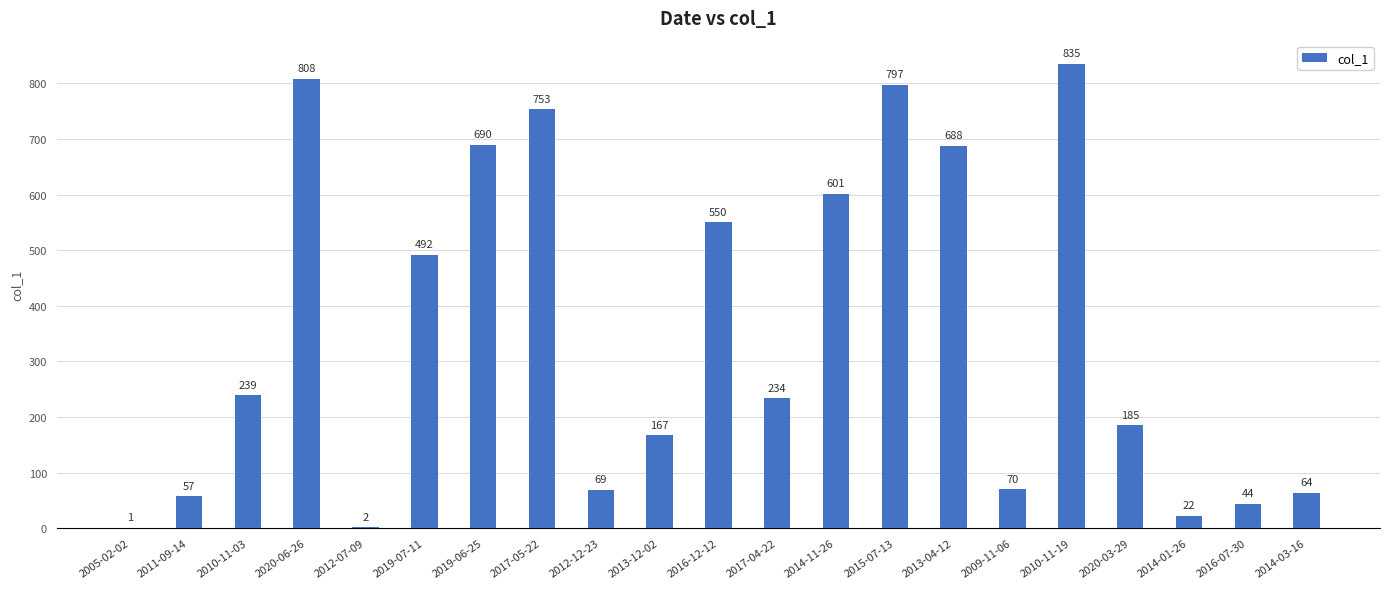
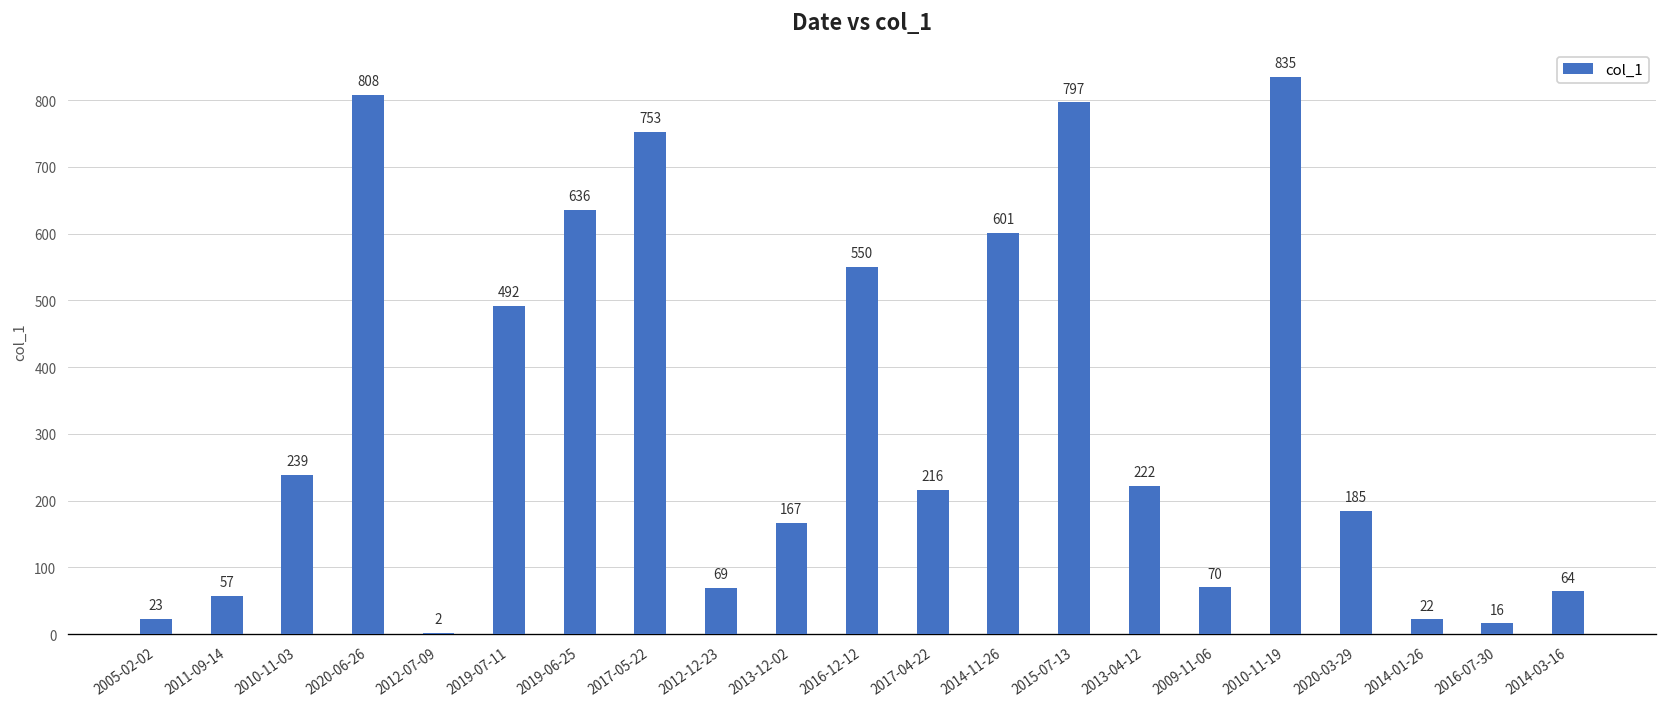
  {
-   "2005-02-02": 1,
+   "2005-02-02": 23,
    "2011-09-14": 57,
    "2010-11-03": 239,
    "2020-06-26": 808,
    "2012-07-09": 2,
    "2019-07-11": 492,
-   "2019-06-25": 690,
+   "2019-06-25": 636,
    "2017-05-22": 753,
    "2012-12-23": 69,
    "2013-12-02": 167,
    "2016-12-12": 550,
-   "2017-04-22": 234,
+   "2017-04-22": 216,
    "2014-11-26": 601,
    "2015-07-13": 797,
-   "2013-04-12": 688,
+   "2013-04-12": 222,
    "2009-11-06": 70,
    "2010-11-19": 835,
    "2020-03-29": 185,
    "2014-01-26": 22,
-   "2016-07-30": 44,
+   "2016-07-30": 16,
    "2014-03-16": 64
  }
